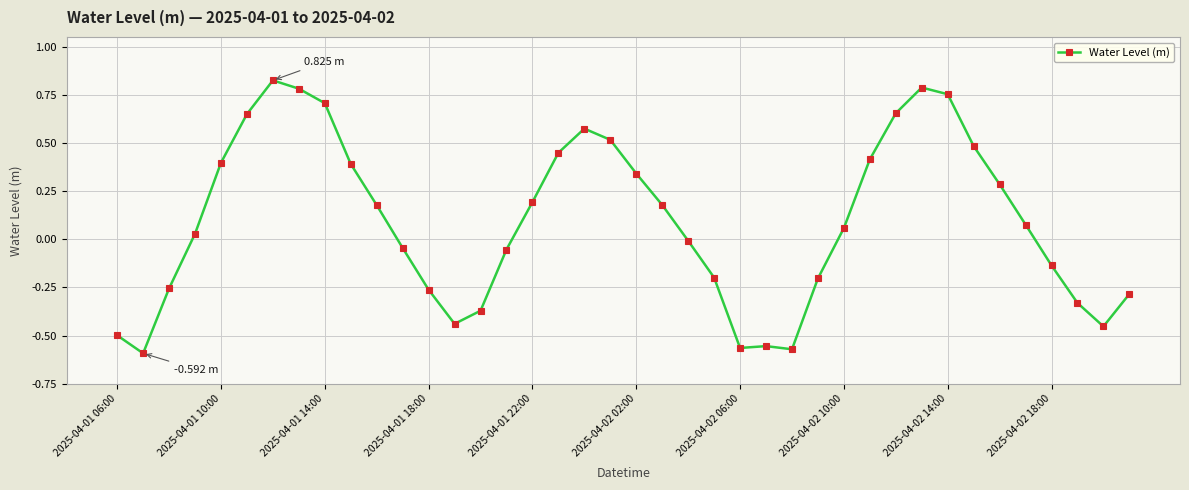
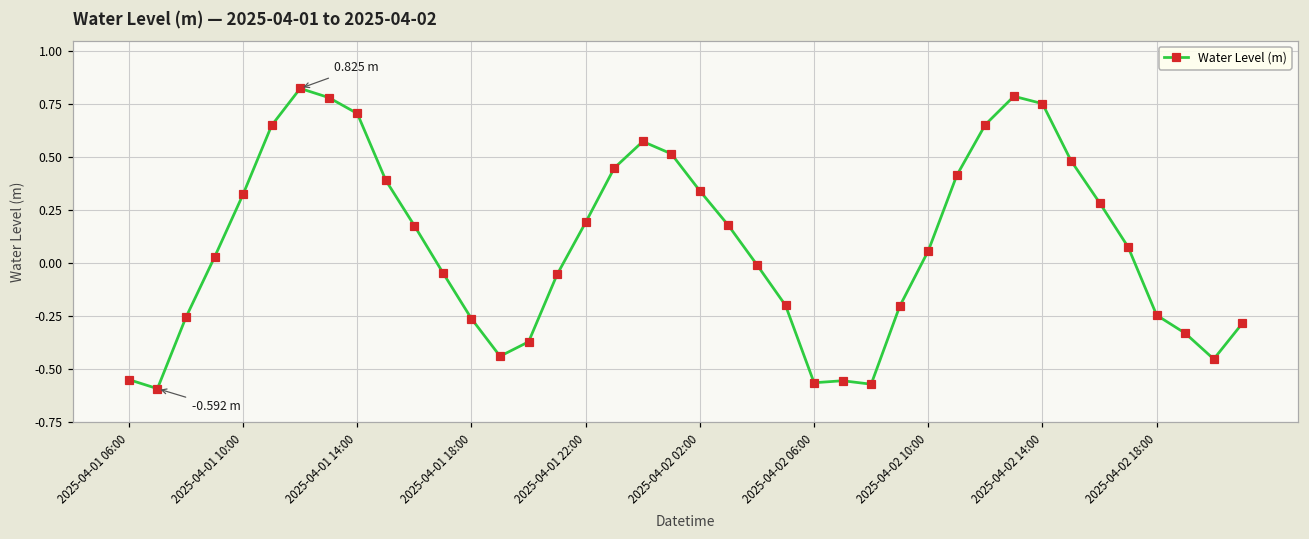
  {
-   "2025-04-01 06:00": -0.50,
-   "2025-04-01 10:00": 0.40,
+   "2025-04-01 06:00": -0.55,
+   "2025-04-01 10:00": 0.33,
    "2025-04-01 14:00": 0.71,
    "2025-04-01 18:00": -0.26,
    "2025-04-01 22:00": 0.19,
    "2025-04-02 02:00": 0.34,
    "2025-04-02 06:00": -0.56,
    "2025-04-02 10:00": 0.06,
    "2025-04-02 14:00": 0.75,
-   "2025-04-02 18:00": -0.14
+   "2025-04-02 18:00": -0.25
  }
